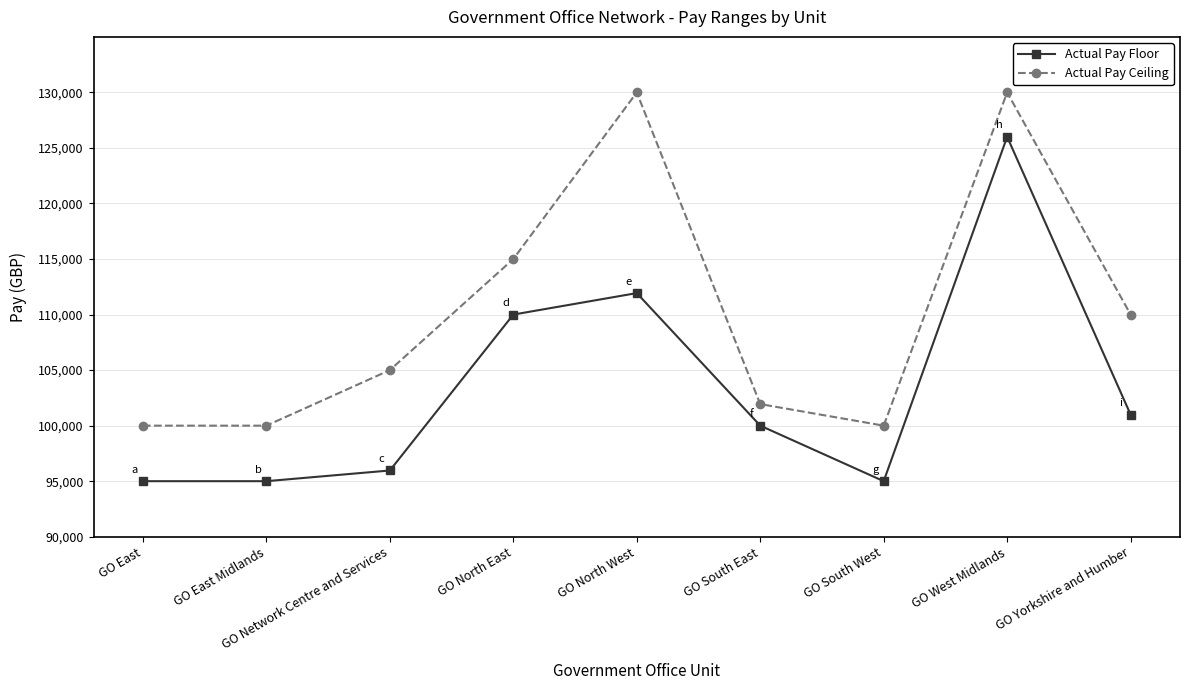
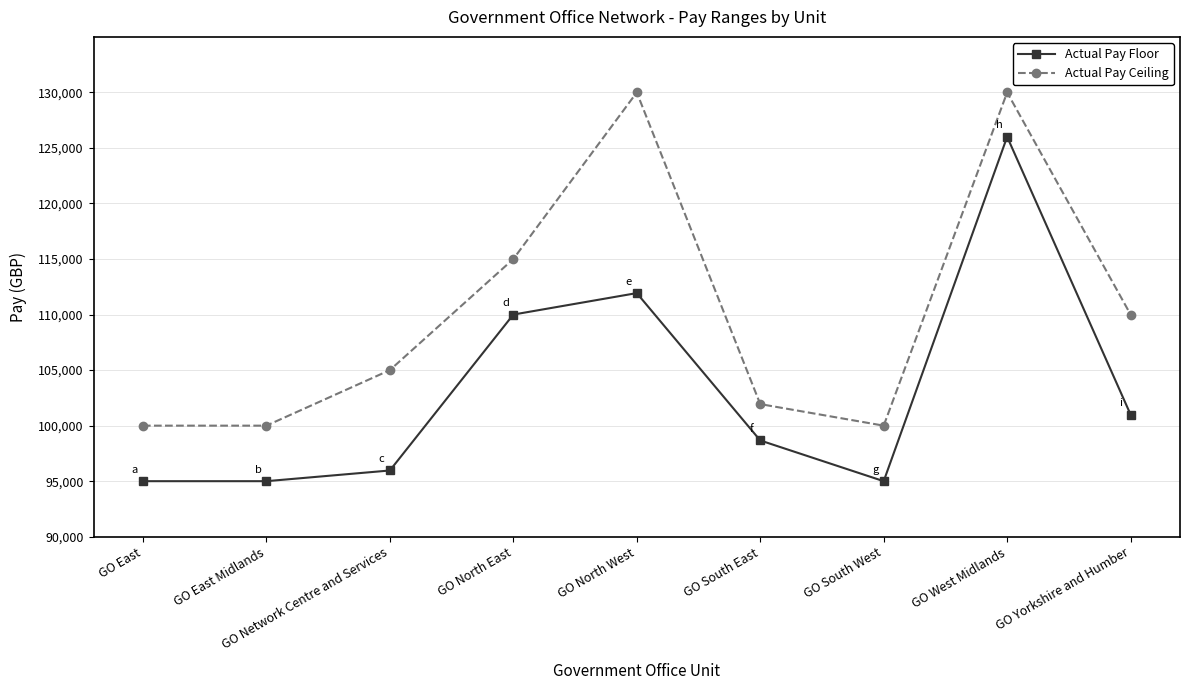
  {
    "Actual Pay Floor": {
      "GO East": "95,000",
      "GO East Midlands": "95,000",
      "GO Network Centre and Services": "96,000",
      "GO North East": "110,000",
      "GO North West": "111,900",
-     "GO South East": "100,000",
+     "GO South East": "98,700",
      "GO South West": "95,000",
      "GO West Midlands": "126,000",
      "GO Yorkshire and Humber": "101,000"
    },
    "Actual Pay Ceiling": {
      "GO East": "100,000",
      "GO East Midlands": "100,000",
      "GO Network Centre and Services": "105,000",
      "GO North East": "115,000",
      "GO North West": "130,000",
      "GO South East": "101,900",
      "GO South West": "100,000",
      "GO West Midlands": "130,000",
      "GO Yorkshire and Humber": "110,000"
    }
  }
